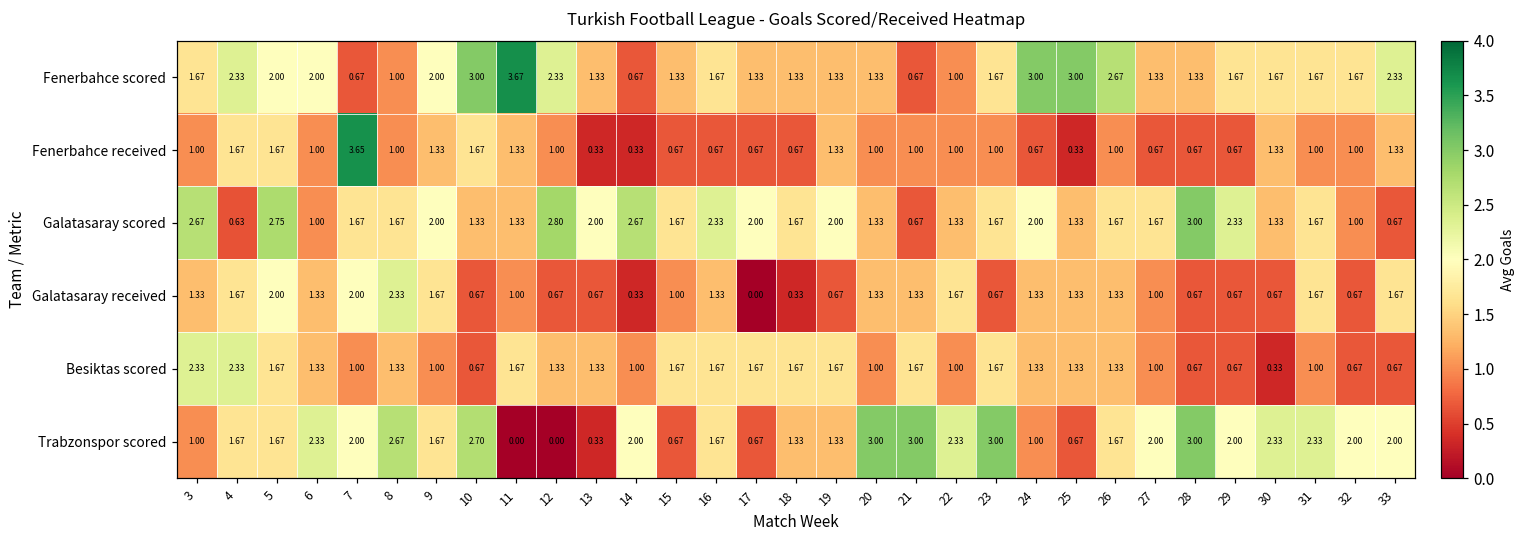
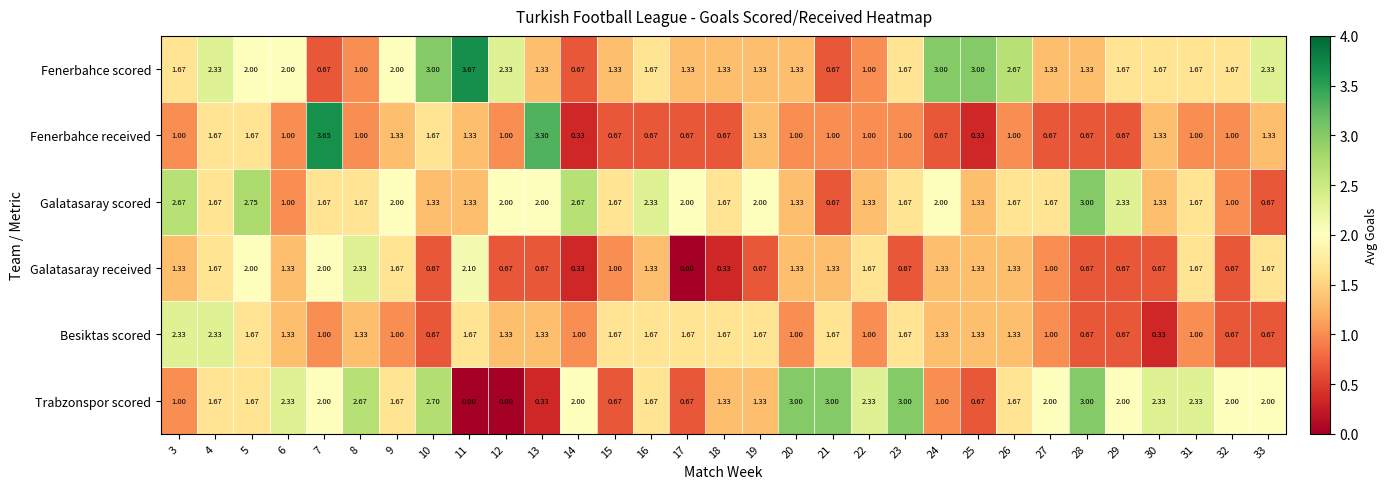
  {
    "Fenerbahce scored": {
      "3": 1.67,
      "4": 2.33,
      "5": 2.00,
      "6": 2.00,
      "7": 0.67,
      "8": 1.00,
      "9": 2.00,
      "10": 3.00,
      "11": 3.67,
      "12": 2.33,
      "13": 1.33,
      "14": 0.67,
      "15": 1.33,
      "16": 1.67,
      "17": 1.33,
      "18": 1.33,
      "19": 1.33,
      "20": 1.33,
      "21": 0.67,
      "22": 1.00,
      "23": 1.67,
      "24": 3.00,
      "25": 3.00,
      "26": 2.67,
      "27": 1.33,
      "28": 1.33,
      "29": 1.67,
      "30": 1.67,
      "31": 1.67,
      "32": 1.67,
      "33": 2.33
    },
    "Fenerbahce received": {
      "3": 1.00,
      "4": 1.67,
      "5": 1.67,
      "6": 1.00,
      "7": 3.65,
      "8": 1.00,
      "9": 1.33,
      "10": 1.67,
      "11": 1.33,
      "12": 1.00,
-     "13": 0.33,
+     "13": 3.30,
      "14": 0.33,
      "15": 0.67,
      "16": 0.67,
      "17": 0.67,
      "18": 0.67,
      "19": 1.33,
      "20": 1.00,
      "21": 1.00,
      "22": 1.00,
      "23": 1.00,
      "24": 0.67,
      "25": 0.33,
      "26": 1.00,
      "27": 0.67,
      "28": 0.67,
      "29": 0.67,
      "30": 1.33,
      "31": 1.00,
      "32": 1.00,
      "33": 1.33
    },
    "Galatasaray scored": {
      "3": 2.67,
-     "4": 0.63,
+     "4": 1.67,
      "5": 2.75,
      "6": 1.00,
      "7": 1.67,
      "8": 1.67,
      "9": 2.00,
      "10": 1.33,
      "11": 1.33,
-     "12": 2.80,
+     "12": 2.00,
      "13": 2.00,
      "14": 2.67,
      "15": 1.67,
      "16": 2.33,
      "17": 2.00,
      "18": 1.67,
      "19": 2.00,
      "20": 1.33,
      "21": 0.67,
      "22": 1.33,
      "23": 1.67,
      "24": 2.00,
      "25": 1.33,
      "26": 1.67,
      "27": 1.67,
      "28": 3.00,
      "29": 2.33,
      "30": 1.33,
      "31": 1.67,
      "32": 1.00,
      "33": 0.67
    },
    "Galatasaray received": {
      "3": 1.33,
      "4": 1.67,
      "5": 2.00,
      "6": 1.33,
      "7": 2.00,
      "8": 2.33,
      "9": 1.67,
      "10": 0.67,
-     "11": 1.00,
+     "11": 2.10,
      "12": 0.67,
      "13": 0.67,
      "14": 0.33,
      "15": 1.00,
      "16": 1.33,
      "17": 0.00,
      "18": 0.33,
      "19": 0.67,
      "20": 1.33,
      "21": 1.33,
      "22": 1.67,
      "23": 0.67,
      "24": 1.33,
      "25": 1.33,
      "26": 1.33,
      "27": 1.00,
      "28": 0.67,
      "29": 0.67,
      "30": 0.67,
      "31": 1.67,
      "32": 0.67,
      "33": 1.67
    },
    "Besiktas scored": {
      "3": 2.33,
      "4": 2.33,
      "5": 1.67,
      "6": 1.33,
      "7": 1.00,
      "8": 1.33,
      "9": 1.00,
      "10": 0.67,
      "11": 1.67,
      "12": 1.33,
      "13": 1.33,
      "14": 1.00,
      "15": 1.67,
      "16": 1.67,
      "17": 1.67,
      "18": 1.67,
      "19": 1.67,
      "20": 1.00,
      "21": 1.67,
      "22": 1.00,
      "23": 1.67,
      "24": 1.33,
      "25": 1.33,
      "26": 1.33,
      "27": 1.00,
      "28": 0.67,
      "29": 0.67,
      "30": 0.33,
      "31": 1.00,
      "32": 0.67,
      "33": 0.67
    },
    "Trabzonspor scored": {
      "3": 1.00,
      "4": 1.67,
      "5": 1.67,
      "6": 2.33,
      "7": 2.00,
      "8": 2.67,
      "9": 1.67,
      "10": 2.70,
      "11": 0.00,
      "12": 0.00,
      "13": 0.33,
      "14": 2.00,
      "15": 0.67,
      "16": 1.67,
      "17": 0.67,
      "18": 1.33,
      "19": 1.33,
      "20": 3.00,
      "21": 3.00,
      "22": 2.33,
      "23": 3.00,
      "24": 1.00,
      "25": 0.67,
      "26": 1.67,
      "27": 2.00,
      "28": 3.00,
      "29": 2.00,
      "30": 2.33,
      "31": 2.33,
      "32": 2.00,
      "33": 2.00
    }
  }
